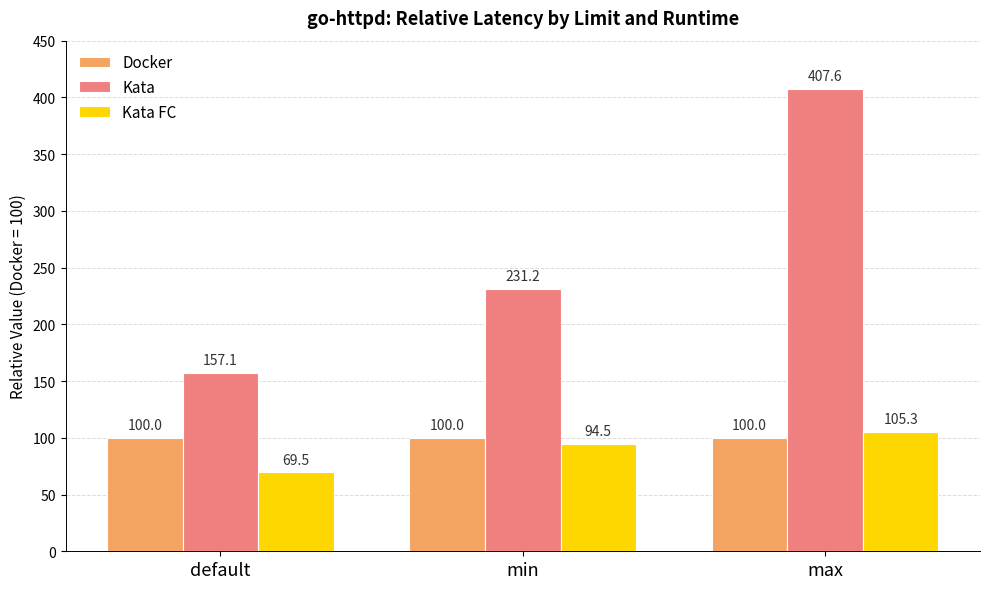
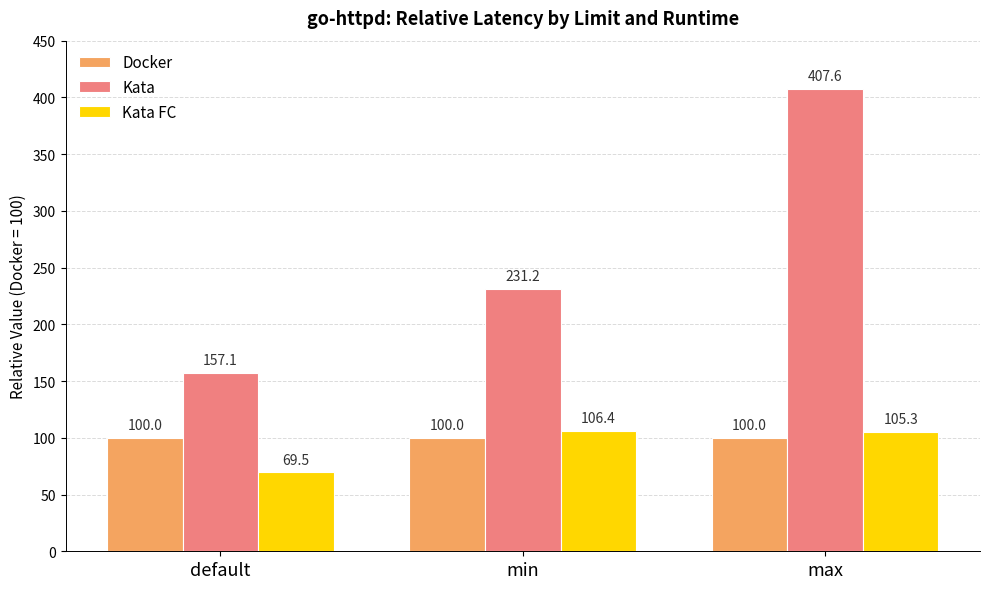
  {
    "Kata FC": {
      "default": 69.5,
-     "min": 94.5,
+     "min": 106.4,
      "max": 105.3
    }
  }
